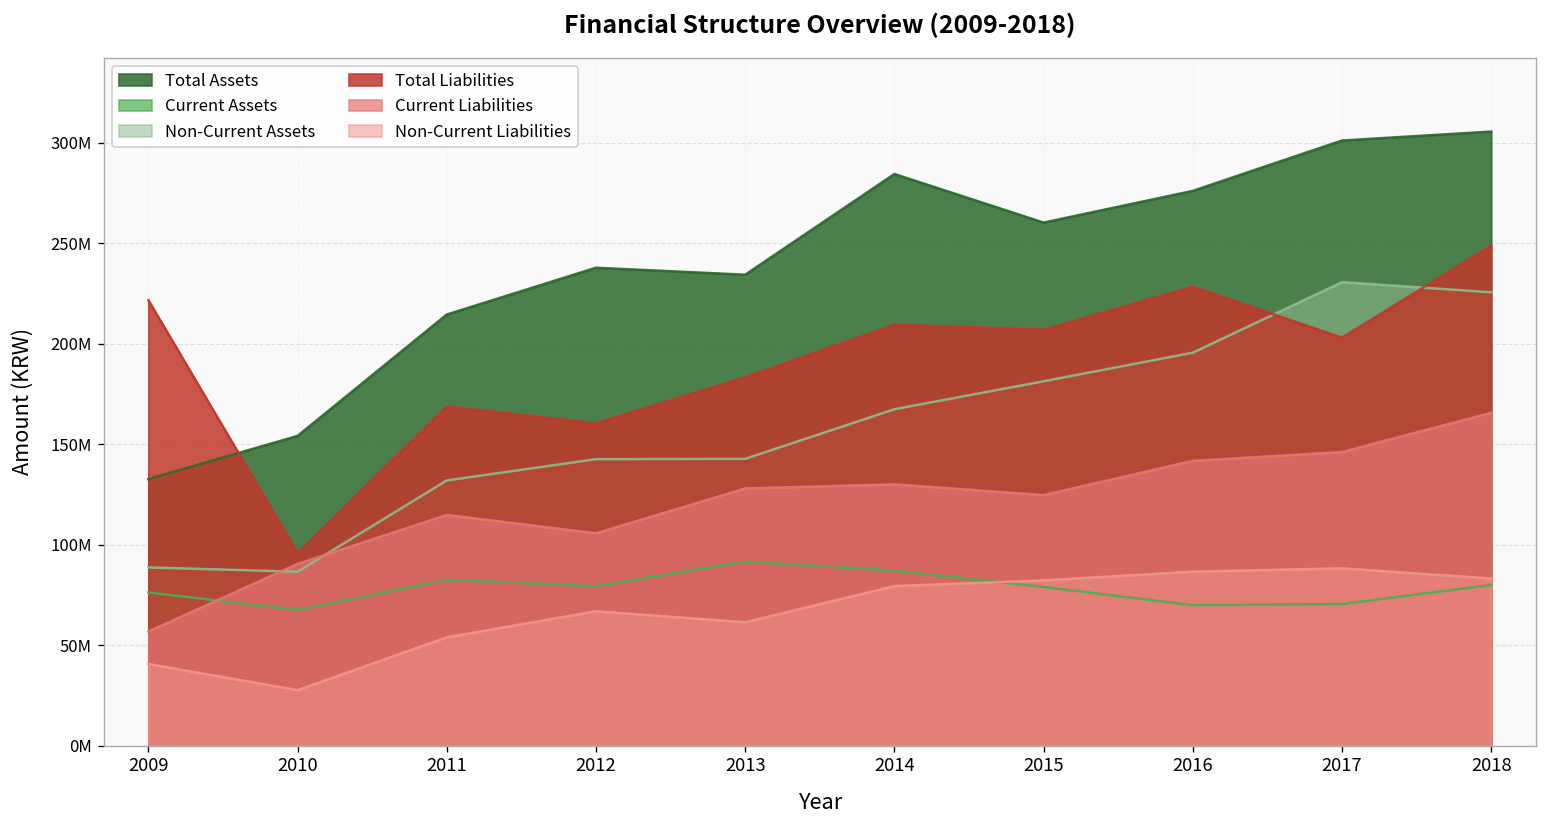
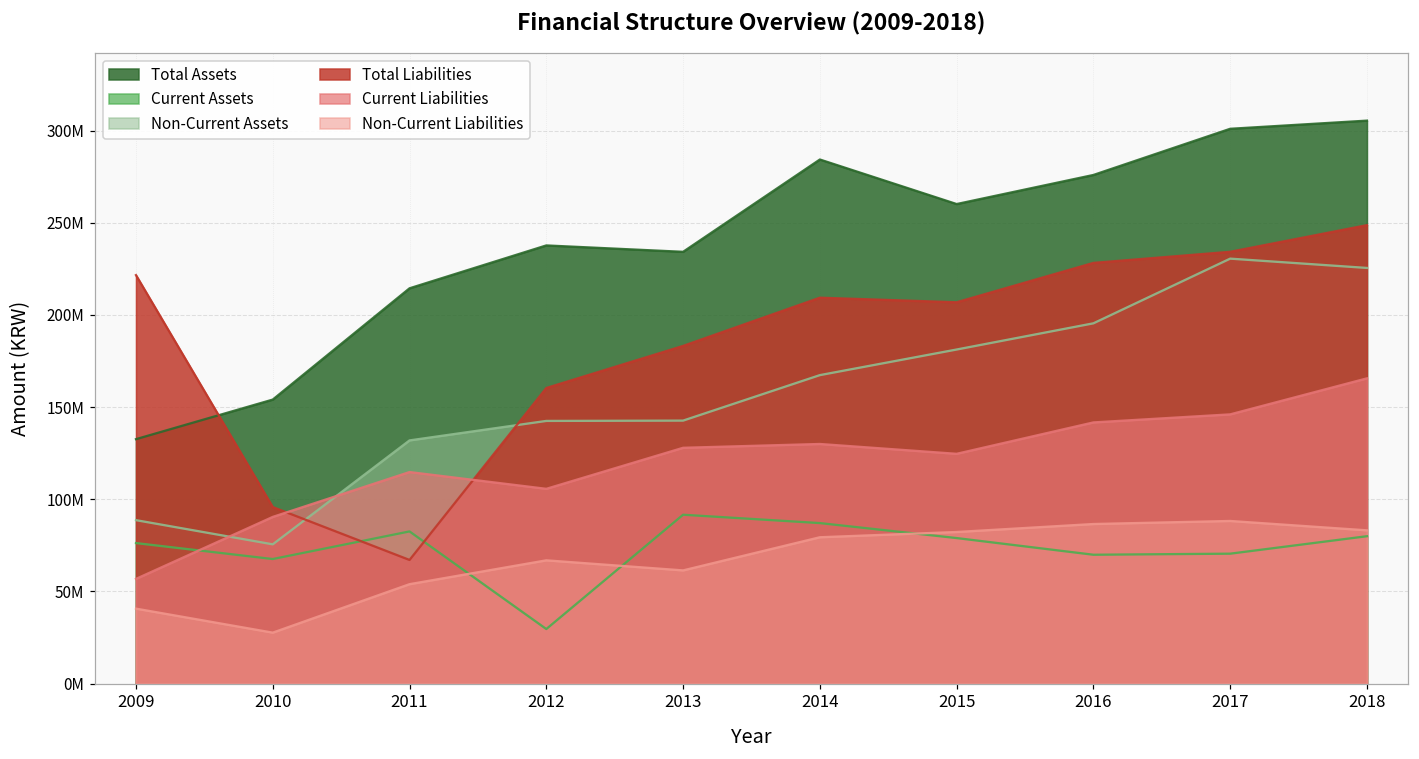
  {
    "Total Assets": {
      "2009": 133000000,
      "2010": 154000000,
      "2011": 214000000,
      "2012": 238000000,
      "2013": 234000000,
      "2014": 284000000,
      "2015": 260000000,
      "2016": 276000000,
      "2017": 301000000,
      "2018": 305000000
    },
    "Current Assets": {
      "2009": 76000000,
      "2010": 68000000,
      "2011": 83000000,
-     "2012": 79000000,
+     "2012": 30000000,
      "2013": 92000000,
      "2014": 87000000,
      "2015": 79000000,
      "2016": 70000000,
      "2017": 70000000,
      "2018": 80000000
    },
    "Non-Current Assets": {
      "2009": 89000000,
-     "2010": 87000000,
+     "2010": 76000000,
      "2011": 132000000,
      "2012": 143000000,
      "2013": 143000000,
      "2014": 167000000,
      "2015": 181000000,
      "2016": 195000000,
      "2017": 231000000,
      "2018": 226000000
    },
    "Total Liabilities": {
      "2009": 222000000,
      "2010": 96000000,
-     "2011": 169000000,
+     "2011": 67000000,
      "2012": 160000000,
      "2013": 183000000,
      "2014": 209000000,
      "2015": 207000000,
      "2016": 228000000,
-     "2017": 203000000,
+     "2017": 234000000,
      "2018": 249000000
    }
  }
